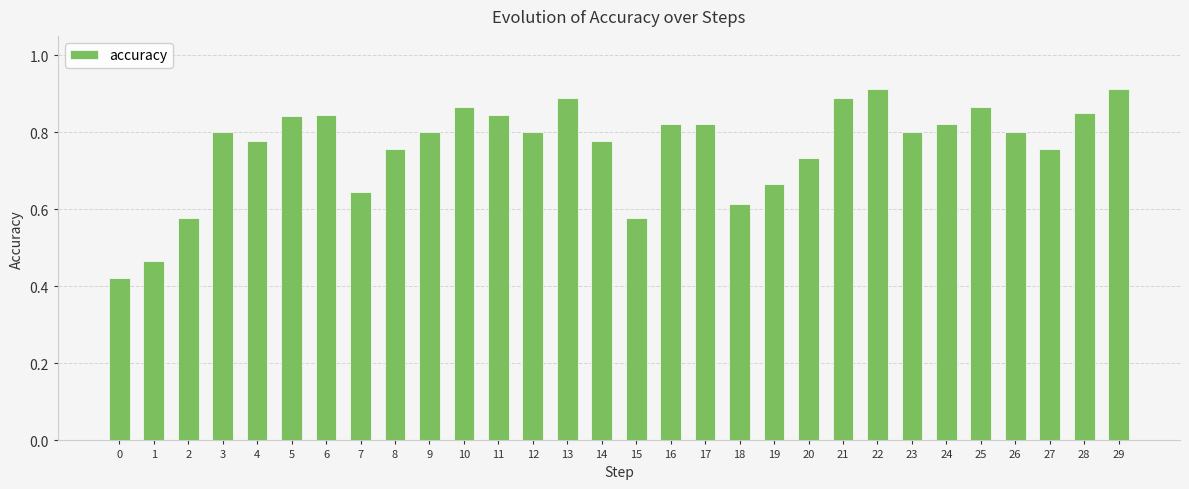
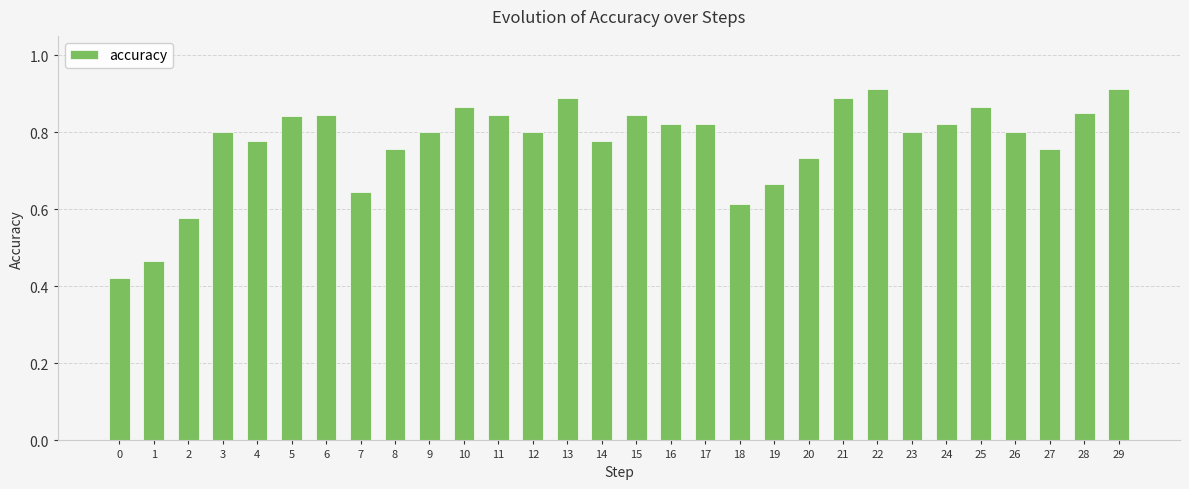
  {
    "0": 0.42,
    "1": 0.47,
    "2": 0.58,
    "3": 0.80,
    "4": 0.78,
    "5": 0.84,
    "6": 0.84,
    "7": 0.64,
    "8": 0.76,
    "9": 0.80,
    "10": 0.87,
    "11": 0.84,
    "12": 0.80,
    "13": 0.89,
    "14": 0.78,
-   "15": 0.58,
+   "15": 0.84,
    "16": 0.82,
    "17": 0.82,
    "18": 0.61,
    "19": 0.67,
    "20": 0.73,
    "21": 0.89,
    "22": 0.91,
    "23": 0.80,
    "24": 0.82,
    "25": 0.87,
    "26": 0.80,
    "27": 0.76,
    "28": 0.85,
    "29": 0.91
  }
